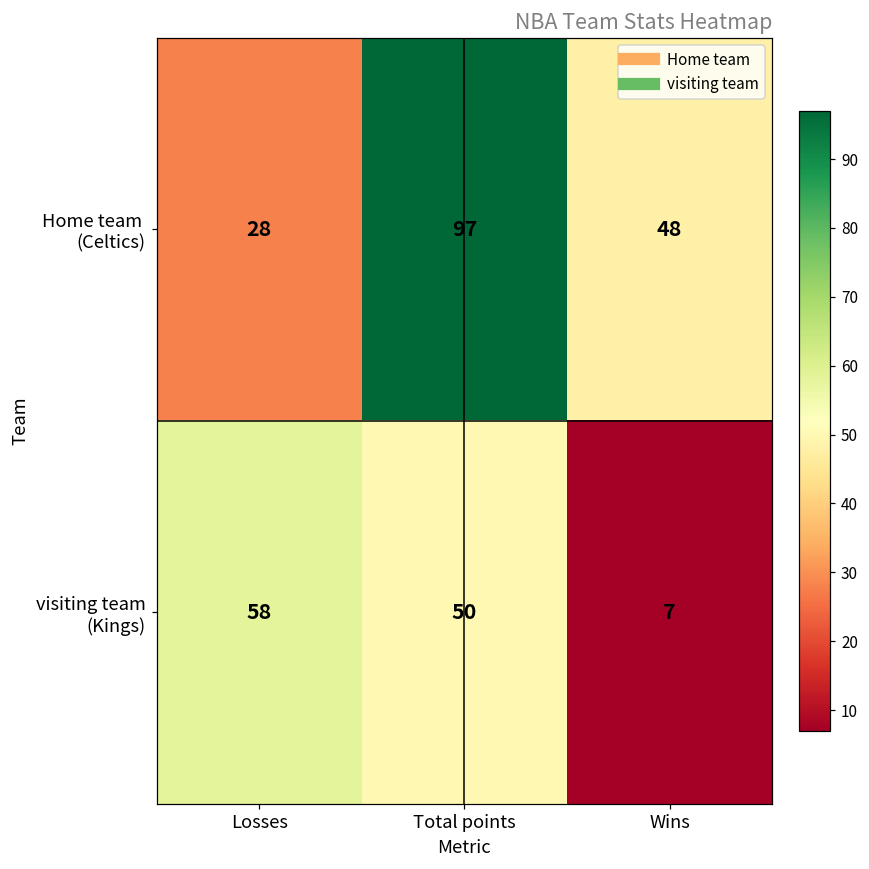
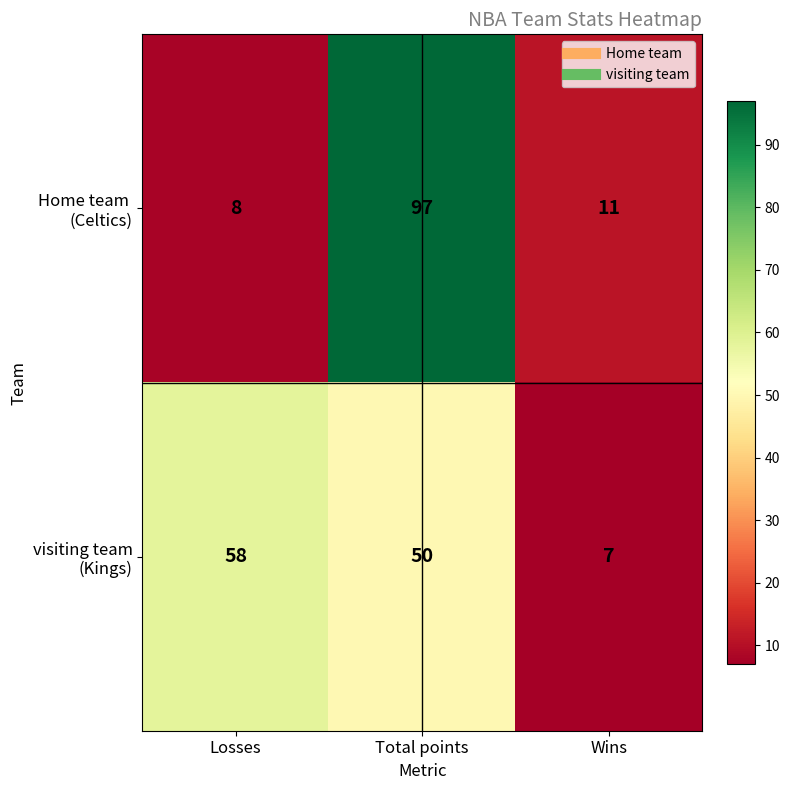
  {
    "Home team (Celtics)": {
-     "Losses": 28,
+     "Losses": 8,
      "Total points": 97,
-     "Wins": 48
+     "Wins": 11
    },
    "visiting team (Kings)": {
      "Losses": 58,
      "Total points": 50,
      "Wins": 7
    }
  }
